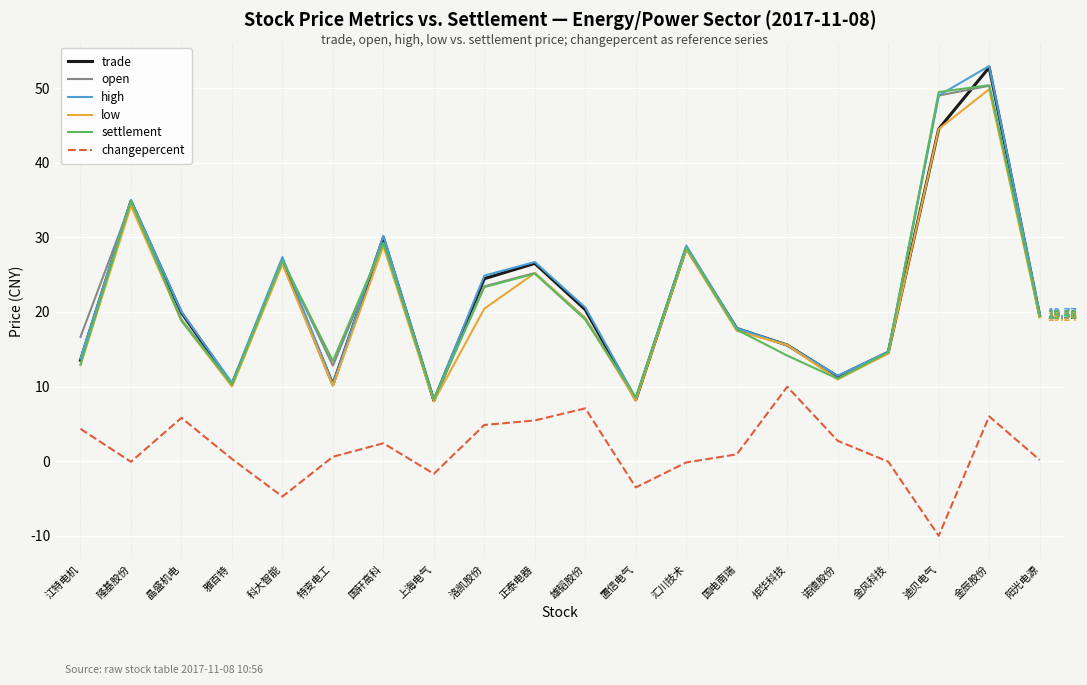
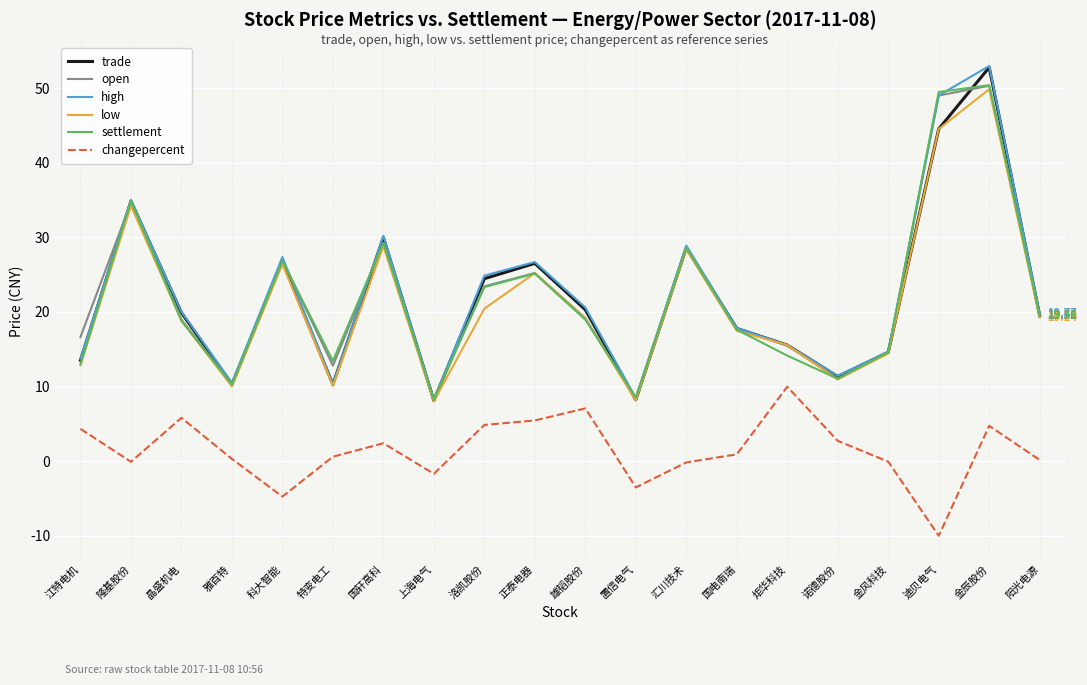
  {
    "trade": {
      "洛凯股份": 24
    },
    "open": {
      "江特电机": 17,
      "特变电工": 13
    },
    "high": {
      "科大智能": 27,
      "洛凯股份": 25
    },
    "low": {
      "隆基股份": 34,
      "科大智能": 26,
      "国轩高科": 29,
      "洛凯股份": 20,
      "金辰股份": 50
    },
    "settlement": {
      "特变电工": 13,
      "炬华科技": 14,
      "迪贝电气": 49
    },
    "changepercent": {
      "江特电机": 4,
      "隆基股份": 0,
      "晶盛机电": 6,
      "雅百特": 0,
      "科大智能": -5,
      "特变电工": 1,
      "国轩高科": 2,
      "上海电气": -2,
      "洛凯股份": 5,
      "正泰电器": 5,
      "雄韬股份": 7,
      "置信电气": -4,
      "汇川技术": 0,
      "国电南瑞": 1,
      "炬华科技": 10,
      "诺德股份": 3,
      "金风科技": 0,
      "迪贝电气": -10,
-     "金辰股份": 6,
+     "金辰股份": 5,
      "阳光电源": 0
    }
  }
